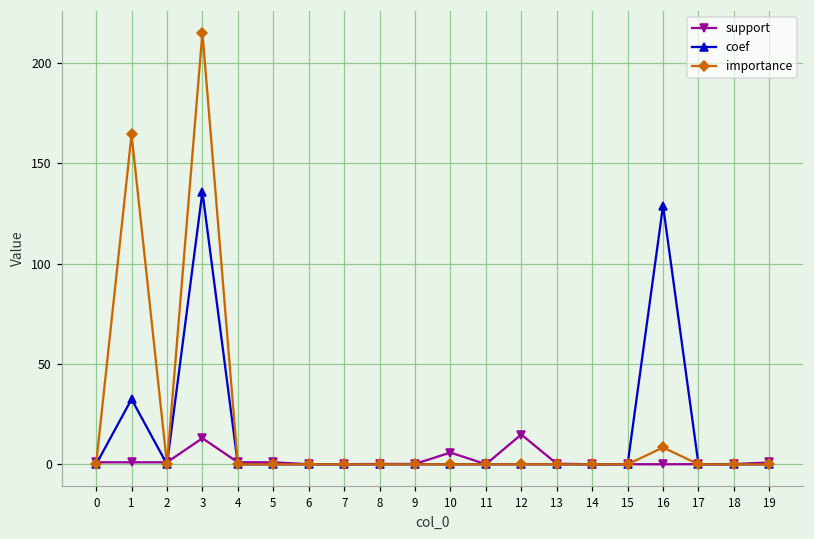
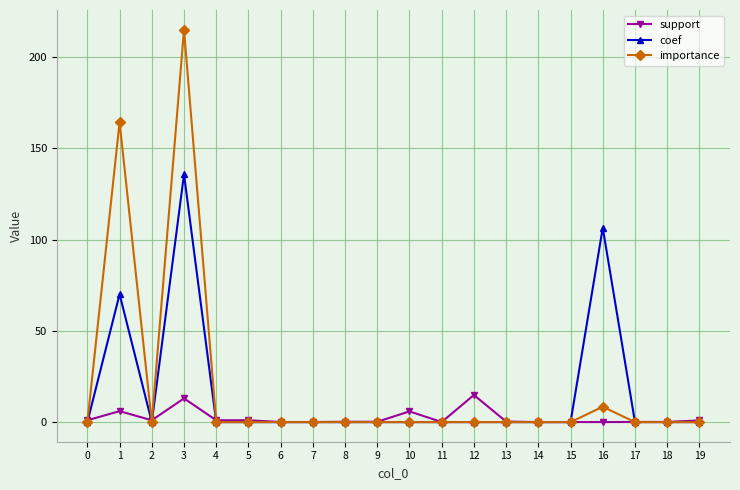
  {
    "support": {
-     "1": 1,
+     "1": 6,
      "3": 13,
      "10": 6,
      "12": 15,
      "16": 0
    },
    "coef": {
-     "1": 32,
+     "1": 70,
      "3": 136,
-     "16": 129
+     "16": 107
    },
    "importance": {
      "1": 164,
      "3": 215,
      "16": 8
    }
  }
